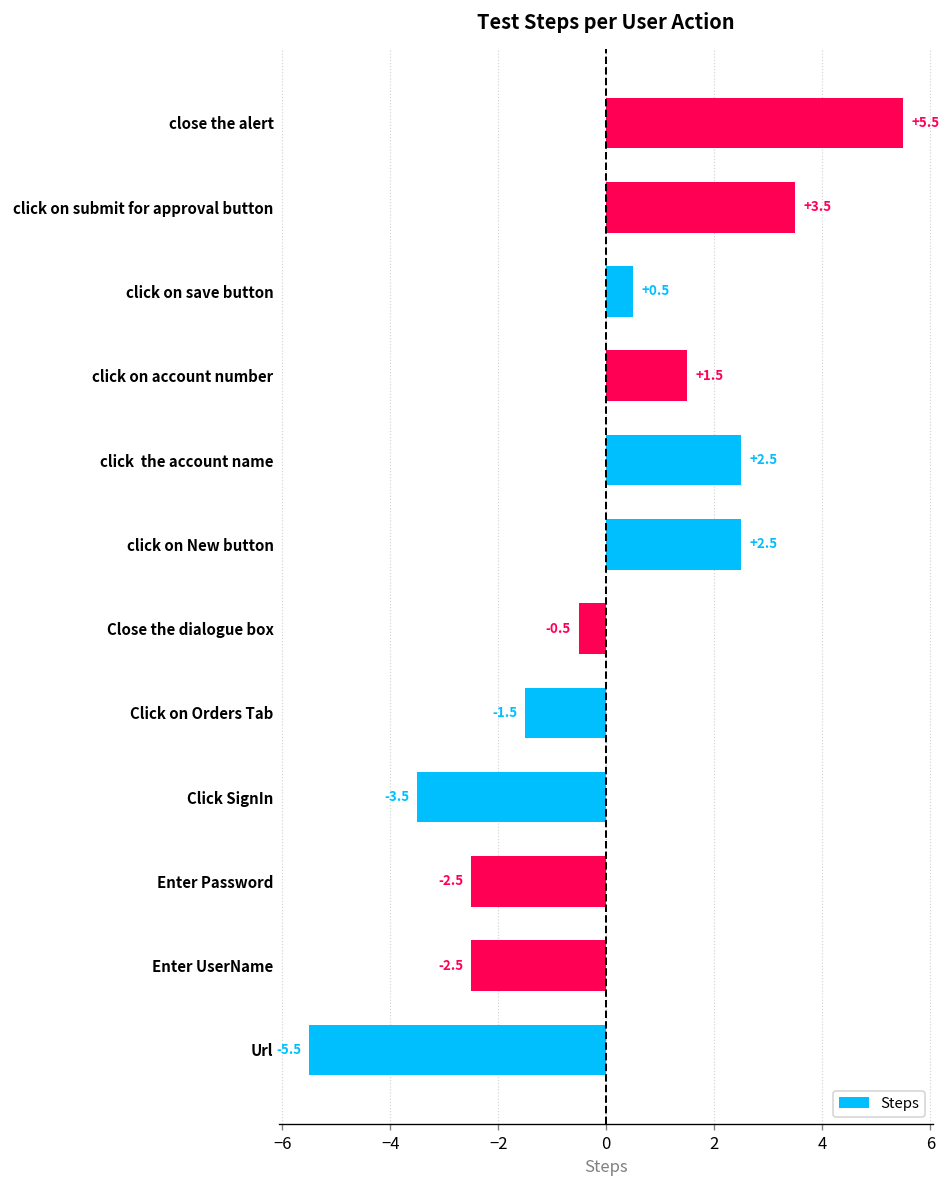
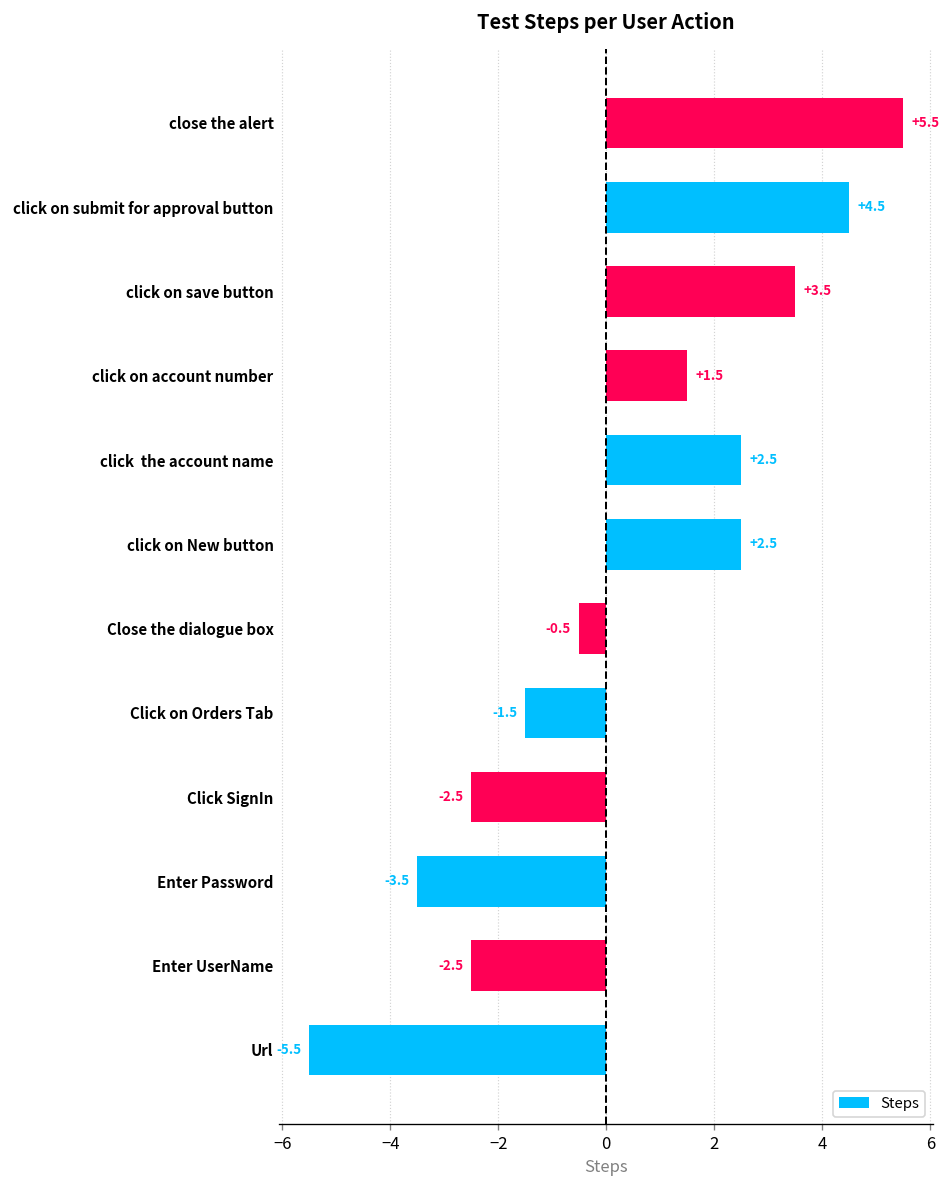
  {
    "close the alert": "+5.5",
-   "click on submit for approval button": "+3.5",
-   "click on save button": "+0.5",
+   "click on submit for approval button": "+4.5",
+   "click on save button": "+3.5",
    "click on account number": "+1.5",
    "click the account name": "+2.5",
    "click on New button": "+2.5",
    "Close the dialogue box": "-0.5",
    "Click on Orders Tab": "-1.5",
-   "Click SignIn": "-3.5",
-   "Enter Password": "-2.5",
+   "Click SignIn": "-2.5",
+   "Enter Password": "-3.5",
    "Enter UserName": "-2.5",
    "Url": "-5.5"
  }
